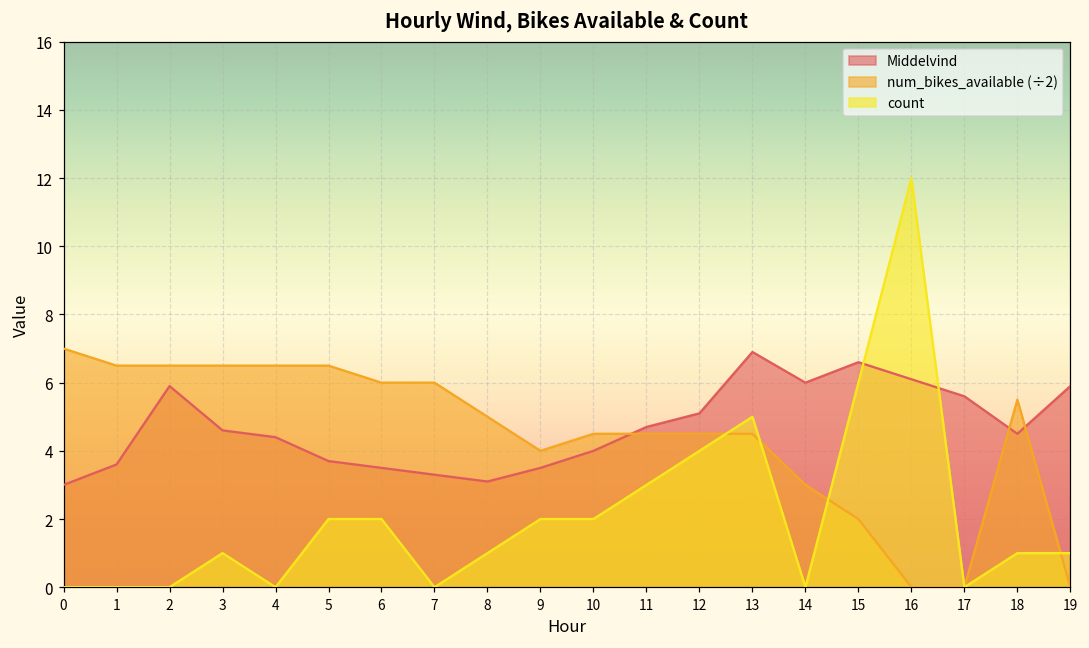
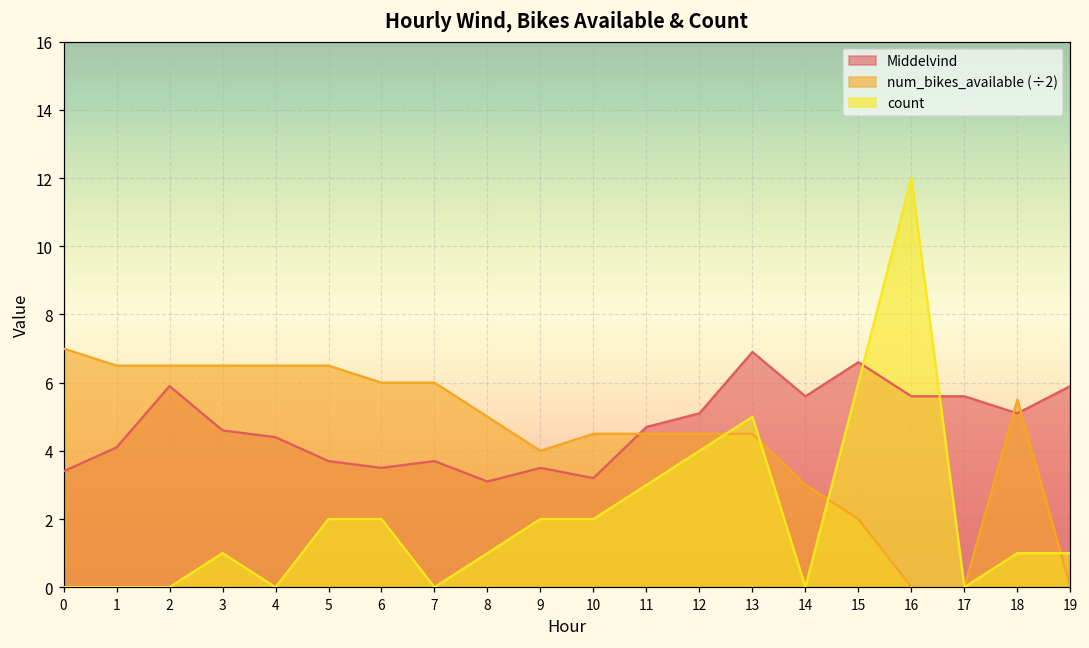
  {
    "Middelvind": {
-     "0": 3.0,
-     "1": 3.6,
+     "0": 3.4,
+     "1": 4.1,
      "2": 5.9,
      "3": 4.6,
      "4": 4.4,
      "5": 3.7,
      "6": 3.5,
-     "7": 3.3,
+     "7": 3.7,
      "8": 3.1,
      "9": 3.5,
-     "10": 4.0,
+     "10": 3.2,
      "11": 4.7,
      "12": 5.1,
      "13": 6.9,
-     "14": 6.0,
+     "14": 5.6,
      "15": 6.6,
-     "16": 6.1,
+     "16": 5.6,
      "17": 5.6,
-     "18": 4.5,
+     "18": 5.1,
      "19": 5.9
    }
  }
